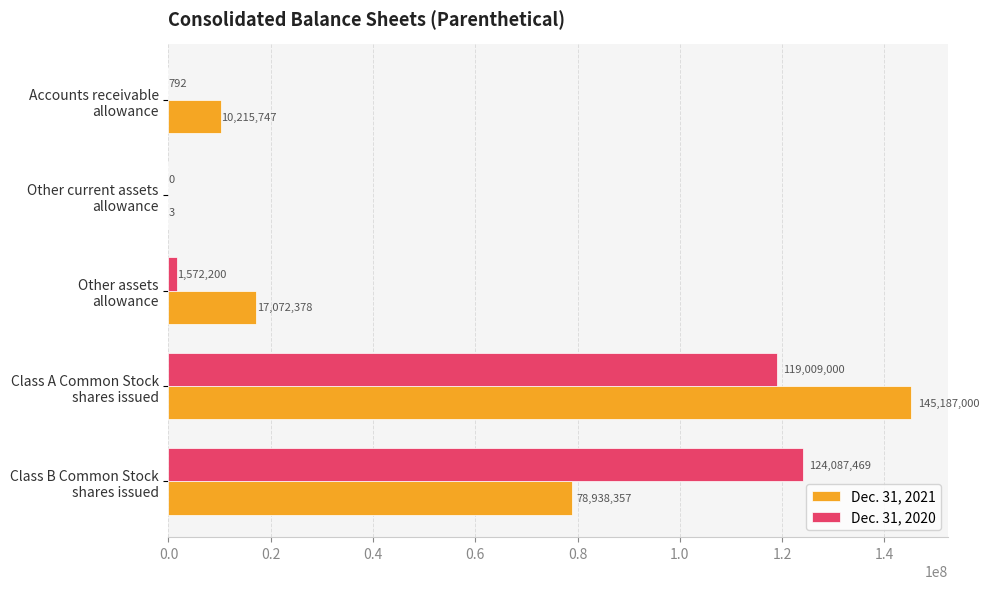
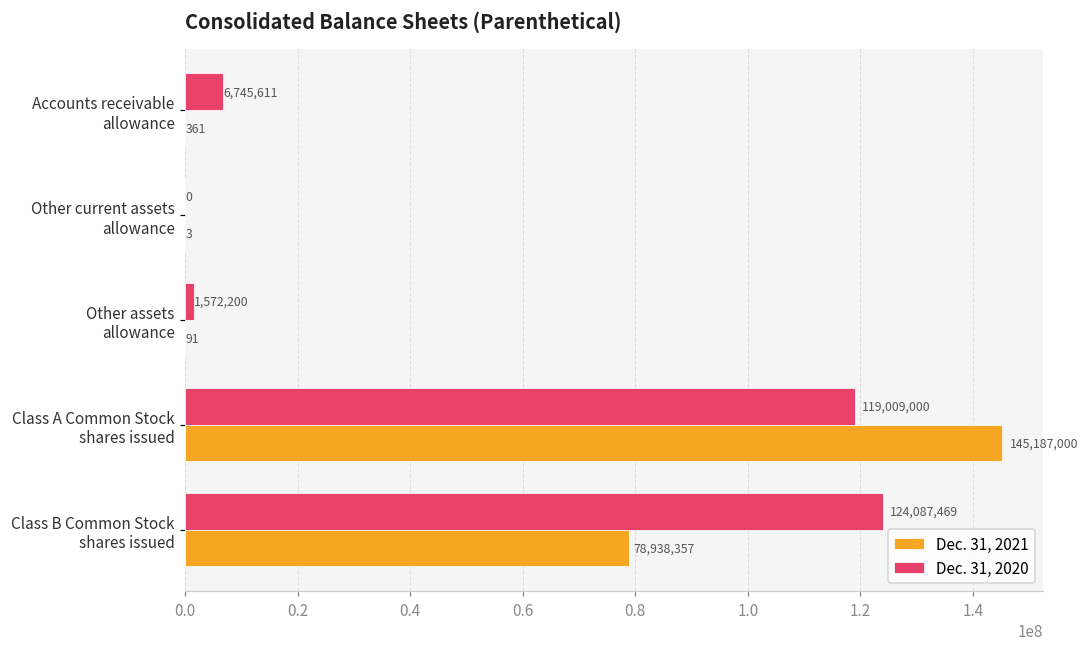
  {
    "Dec. 31, 2021": {
-     "Accounts receivable allowance": "10,215,747",
+     "Accounts receivable allowance": "361",
      "Other current assets allowance": "3",
-     "Other assets allowance": "17,072,378",
+     "Other assets allowance": "91",
      "Class A Common Stock shares issued": "145,187,000",
      "Class B Common Stock shares issued": "78,938,357"
    },
    "Dec. 31, 2020": {
-     "Accounts receivable allowance": "792",
+     "Accounts receivable allowance": "6,745,611",
      "Other current assets allowance": "0",
      "Other assets allowance": "1,572,200",
      "Class A Common Stock shares issued": "119,009,000",
      "Class B Common Stock shares issued": "124,087,469"
    }
  }
